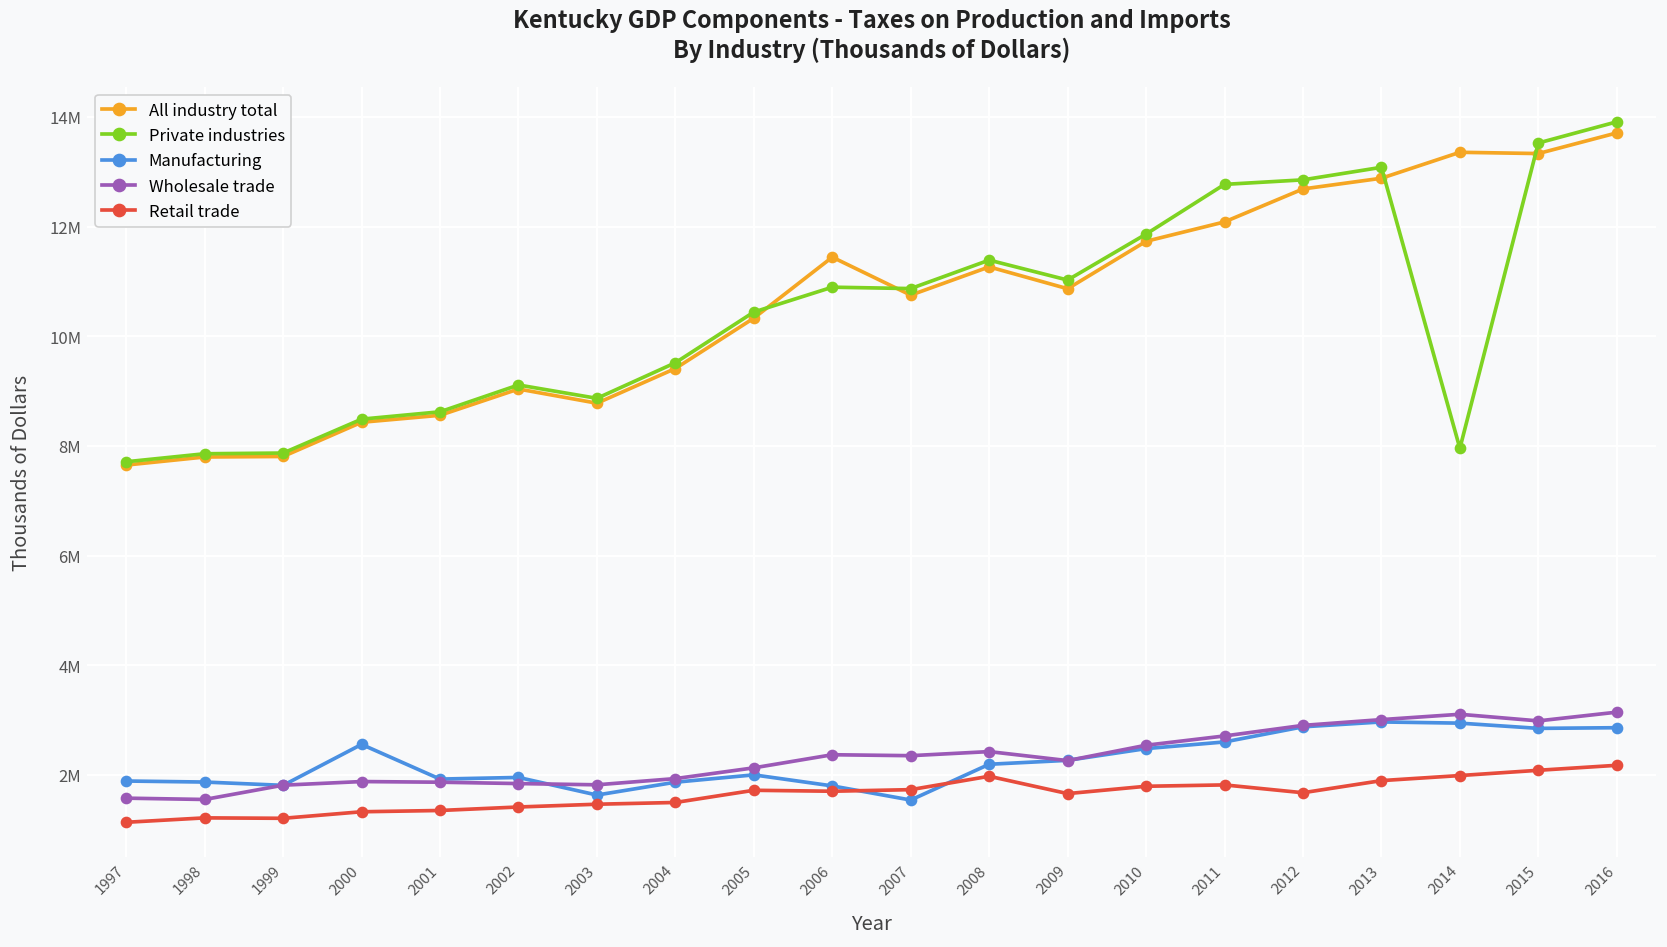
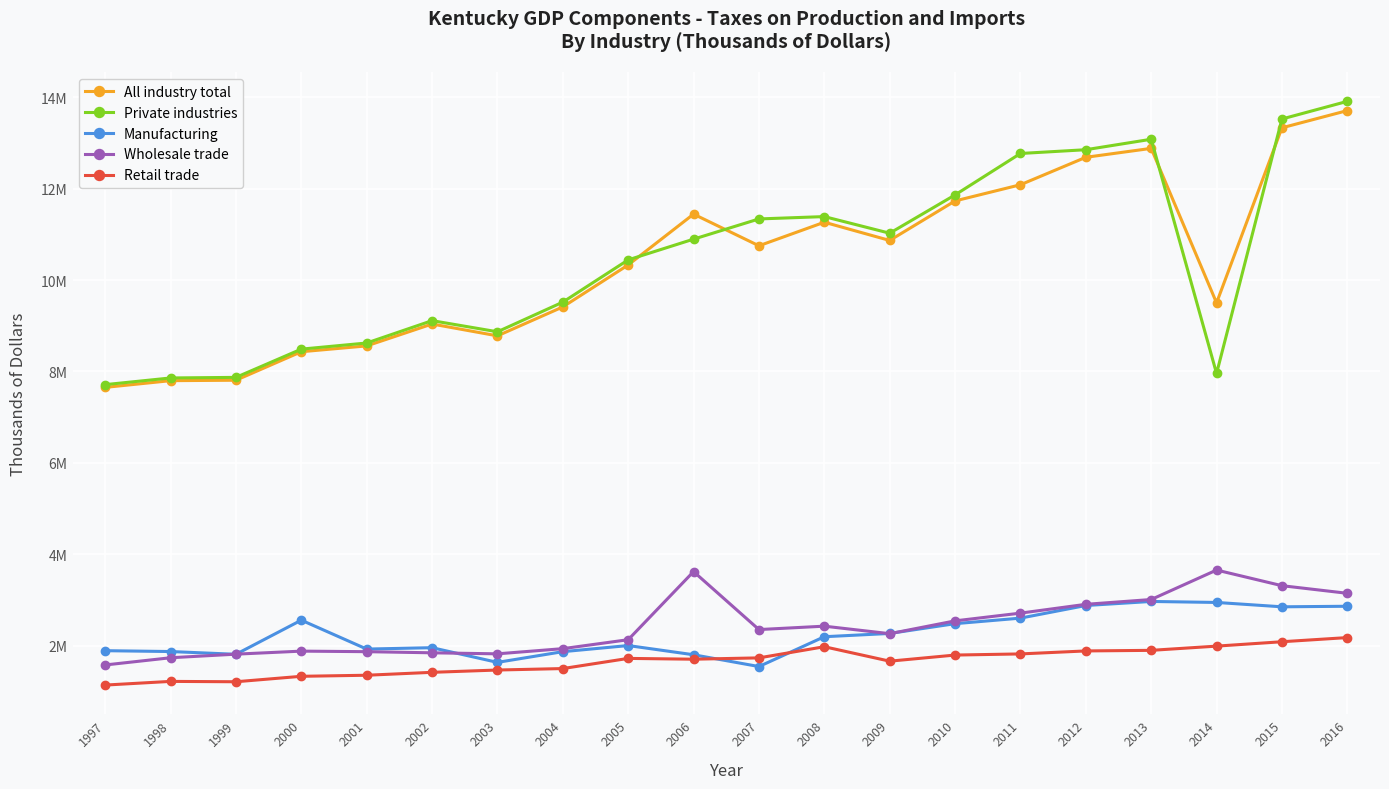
  {
    "All industry total": {
      "1997": 7700000,
      "1998": 7800000,
      "1999": 7800000,
      "2000": 8400000,
      "2001": 8600000,
      "2002": 9000000,
      "2003": 8800000,
      "2004": 9400000,
      "2005": 10300000,
      "2006": 11400000,
      "2007": 10700000,
      "2008": 11300000,
      "2009": 10900000,
      "2010": 11700000,
      "2011": 12100000,
      "2012": 12700000,
      "2013": 12900000,
-     "2014": 13400000,
+     "2014": 9500000,
      "2015": 13300000,
      "2016": 13700000
    },
    "Private industries": {
      "1997": 7700000,
      "1998": 7900000,
      "1999": 7900000,
      "2000": 8500000,
      "2001": 8600000,
      "2002": 9100000,
      "2003": 8900000,
      "2004": 9500000,
      "2005": 10400000,
      "2006": 10900000,
-     "2007": 10900000,
+     "2007": 11300000,
      "2008": 11400000,
      "2009": 11000000,
      "2010": 11900000,
      "2011": 12800000,
      "2012": 12900000,
      "2013": 13100000,
      "2014": 8000000,
      "2015": 13500000,
      "2016": 13900000
    },
    "Manufacturing": {
      "1997": 1900000,
      "1998": 1900000,
      "2000": 2600000,
      "2001": 1900000,
      "2002": 2000000,
      "2003": 1600000,
      "2004": 1900000,
      "2005": 2000000,
      "2006": 1800000,
      "2007": 1500000,
      "2008": 2200000,
      "2010": 2500000,
      "2011": 2600000,
      "2014": 2900000,
      "2015": 2800000,
      "2016": 2900000
    },
    "Wholesale trade": {
      "1997": 1600000,
-     "1998": 1600000,
+     "1998": 1700000,
      "2000": 1900000,
      "2001": 1900000,
      "2002": 1800000,
      "2003": 1800000,
      "2004": 1900000,
      "2005": 2100000,
-     "2006": 2400000,
+     "2006": 3600000,
      "2007": 2300000,
      "2008": 2400000,
      "2010": 2500000,
      "2011": 2700000,
-     "2014": 3100000,
-     "2015": 3000000,
+     "2014": 3700000,
+     "2015": 3300000,
      "2016": 3100000
    },
    "Retail trade": {
      "1997": 1100000,
      "1998": 1200000,
      "1999": 1200000,
      "2000": 1300000,
      "2001": 1300000,
      "2002": 1400000,
      "2003": 1500000,
      "2004": 1500000,
      "2005": 1700000,
      "2006": 1700000,
      "2007": 1700000,
      "2008": 2000000,
      "2009": 1700000,
      "2010": 1800000,
      "2011": 1800000,
-     "2012": 1700000,
+     "2012": 1900000,
      "2013": 1900000,
      "2014": 2000000,
      "2015": 2100000,
      "2016": 2200000
    }
  }
